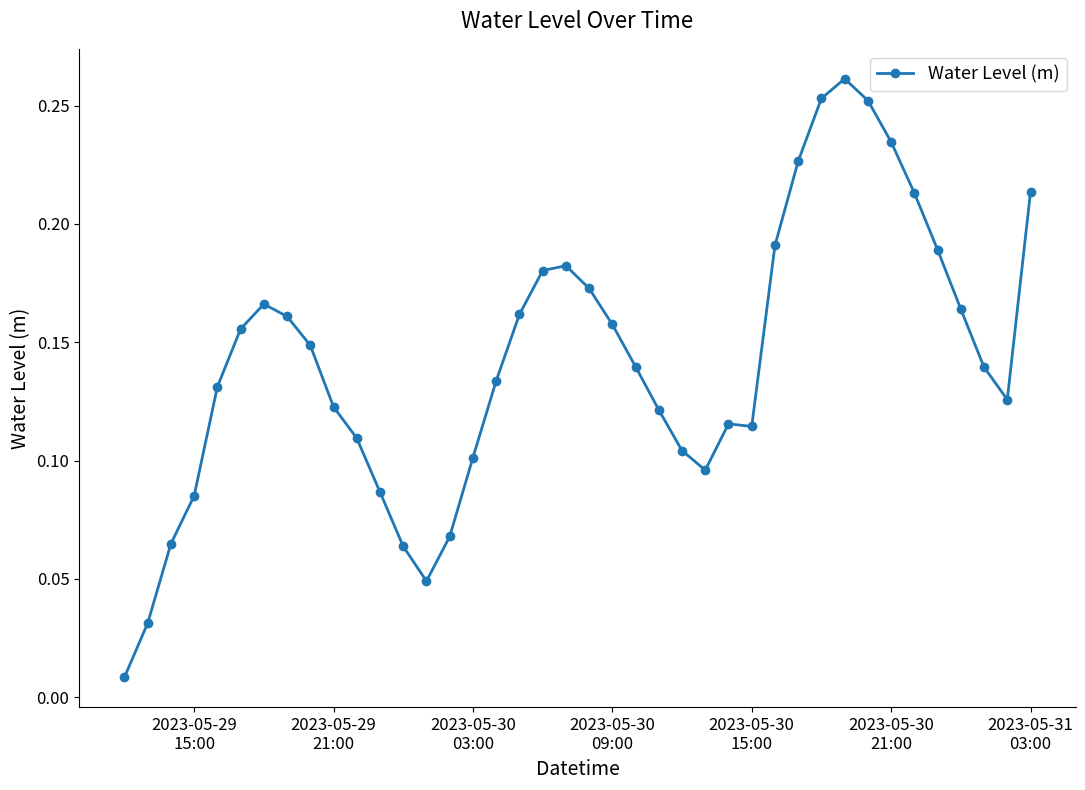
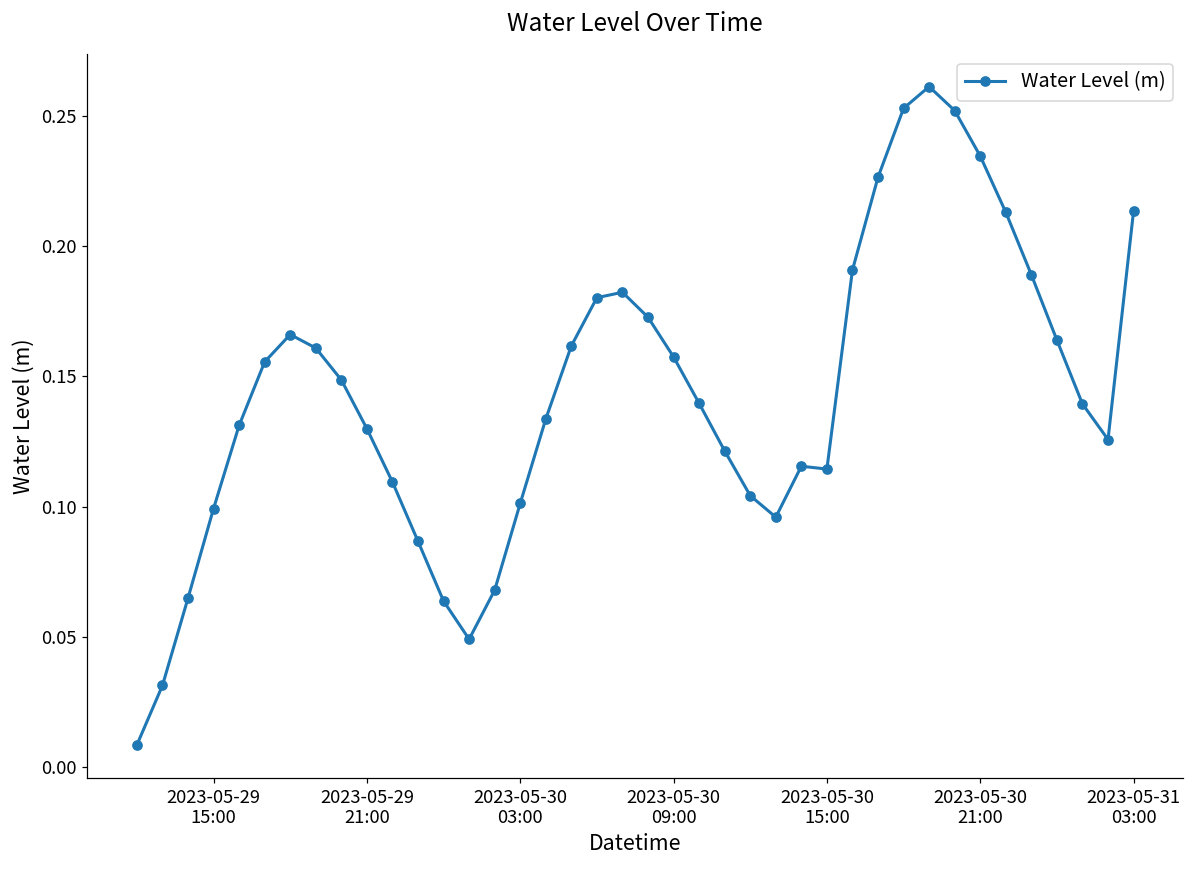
  {
-   "2023-05-29 15:00": 0.085,
-   "2023-05-29 21:00": 0.123,
+   "2023-05-29 15:00": 0.099,
+   "2023-05-29 21:00": 0.130,
    "2023-05-30 03:00": 0.101,
    "2023-05-30 09:00": 0.158,
    "2023-05-30 15:00": 0.114,
    "2023-05-30 21:00": 0.235,
    "2023-05-31 03:00": 0.214
  }
